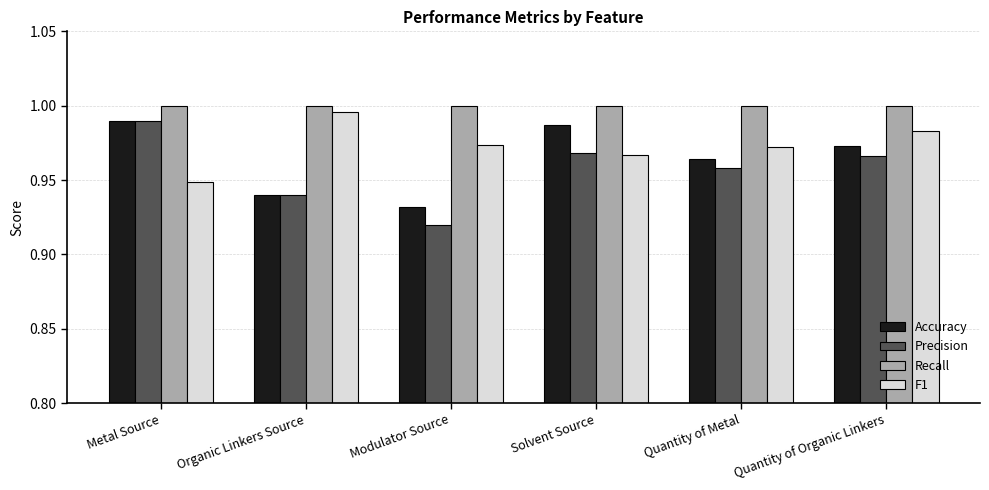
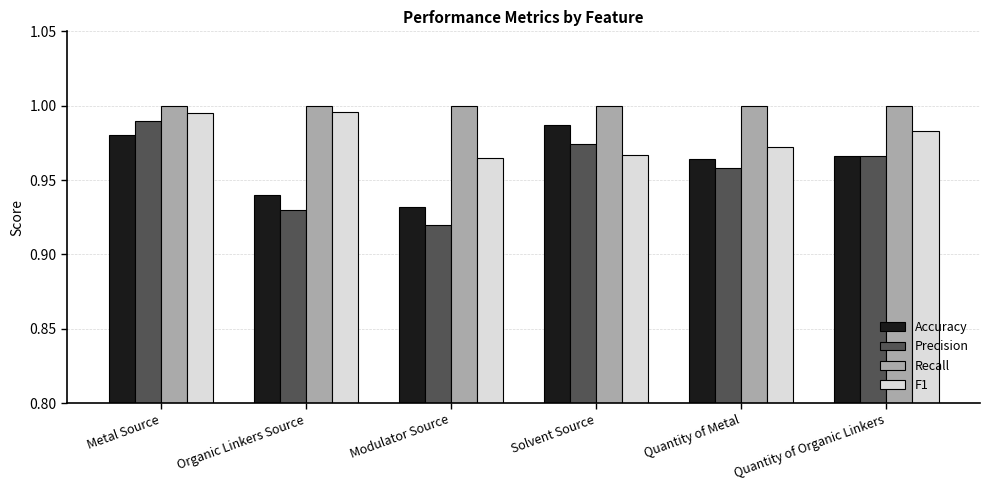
  {
    "Accuracy": {
-     "Metal Source": 0.99,
+     "Metal Source": 0.98,
      "Organic Linkers Source": 0.940,
      "Modulator Source": 0.932,
      "Solvent Source": 0.987,
      "Quantity of Metal": 0.964,
-     "Quantity of Organic Linkers": 0.973
+     "Quantity of Organic Linkers": 0.966
    },
    "Precision": {
      "Metal Source": 0.990,
-     "Organic Linkers Source": 0.94,
+     "Organic Linkers Source": 0.93,
      "Modulator Source": 0.920,
-     "Solvent Source": 0.968,
+     "Solvent Source": 0.974,
      "Quantity of Metal": 0.958,
      "Quantity of Organic Linkers": 0.966
    },
    "Recall": {
      "Metal Source": 1.000,
      "Organic Linkers Source": 1.000,
      "Modulator Source": 1.000,
      "Solvent Source": 1.000,
      "Quantity of Metal": 1.000,
      "Quantity of Organic Linkers": 1.000
    },
    "F1": {
-     "Metal Source": 0.948,
+     "Metal Source": 0.995,
      "Organic Linkers Source": 0.996,
-     "Modulator Source": 0.974,
+     "Modulator Source": 0.965,
      "Solvent Source": 0.967,
      "Quantity of Metal": 0.972,
      "Quantity of Organic Linkers": 0.983
    }
  }
